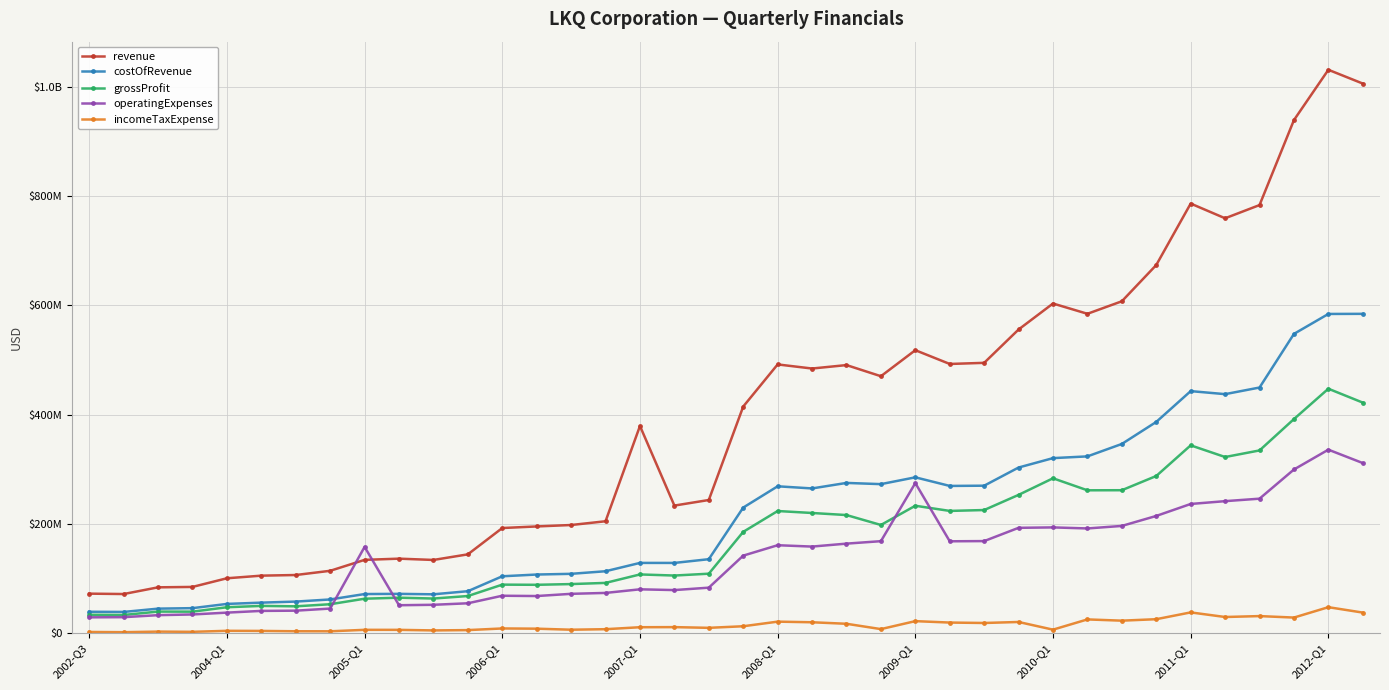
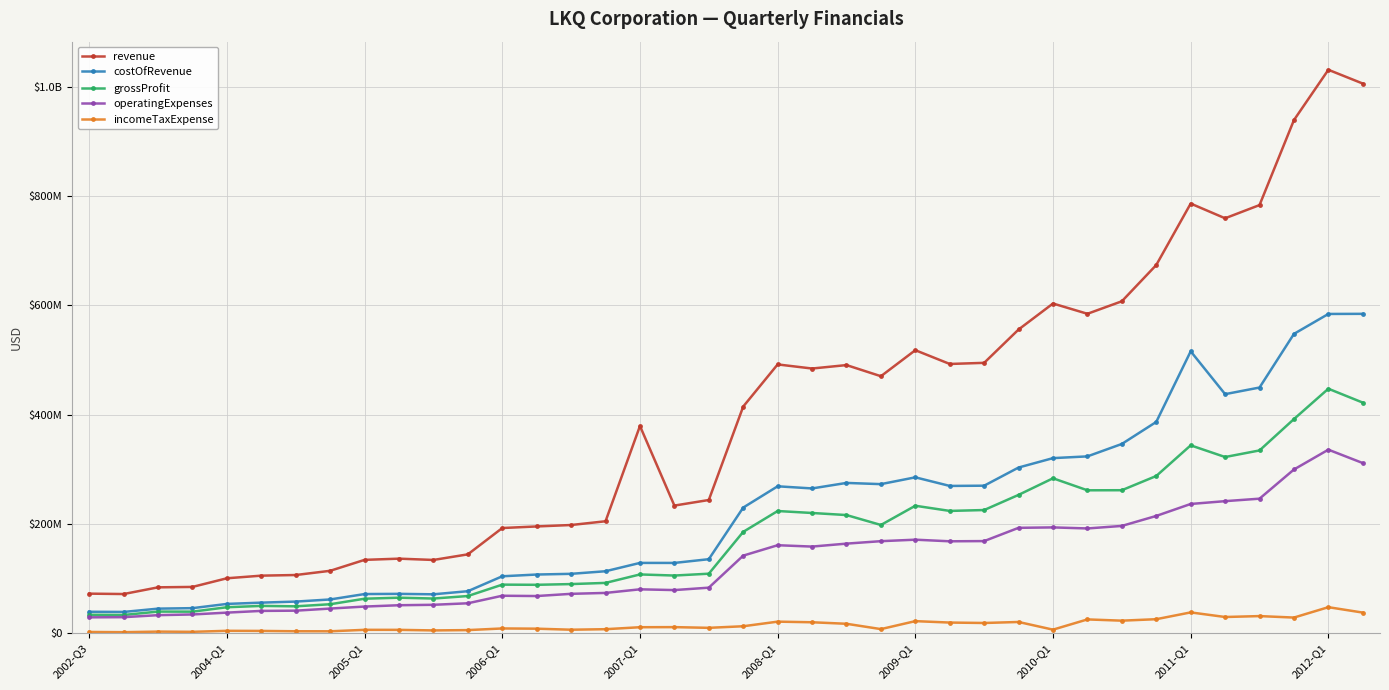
  {
    "revenue": {
      "2002-Q3": "$70000000",
      "2004-Q1": "$100000000",
      "2005-Q1": "$130000000",
      "2006-Q1": "$190000000",
      "2007-Q1": "$380000000",
      "2008-Q1": "$490000000",
      "2009-Q1": "$520000000",
      "2010-Q1": "$600000000",
      "2011-Q1": "$790000000",
      "2012-Q1": "$1030000000"
    },
    "costOfRevenue": {
      "2002-Q3": "$40000000",
      "2004-Q1": "$50000000",
      "2005-Q1": "$70000000",
      "2006-Q1": "$100000000",
      "2007-Q1": "$130000000",
      "2008-Q1": "$270000000",
      "2009-Q1": "$290000000",
      "2010-Q1": "$320000000",
-     "2011-Q1": "$440000000",
+     "2011-Q1": "$520000000",
      "2012-Q1": "$580000000"
    },
    "grossProfit": {
      "2004-Q1": "$50000000",
      "2005-Q1": "$60000000",
      "2006-Q1": "$90000000",
      "2007-Q1": "$110000000",
      "2008-Q1": "$220000000",
      "2009-Q1": "$230000000",
      "2010-Q1": "$280000000",
      "2011-Q1": "$340000000",
      "2012-Q1": "$450000000"
    },
    "operatingExpenses": {
      "2004-Q1": "$40000000",
-     "2005-Q1": "$160000000",
+     "2005-Q1": "$50000000",
      "2006-Q1": "$70000000",
      "2007-Q1": "$80000000",
      "2008-Q1": "$160000000",
-     "2009-Q1": "$270000000",
+     "2009-Q1": "$170000000",
      "2010-Q1": "$190000000",
      "2011-Q1": "$240000000",
      "2012-Q1": "$340000000"
    },
    "incomeTaxExpense": {
      "2002-Q3": "$0",
      "2004-Q1": "$0",
      "2005-Q1": "$10000000",
      "2006-Q1": "$10000000",
      "2007-Q1": "$10000000",
      "2008-Q1": "$20000000",
      "2009-Q1": "$20000000",
      "2010-Q1": "$10000000",
      "2011-Q1": "$40000000",
      "2012-Q1": "$50000000"
    }
  }
